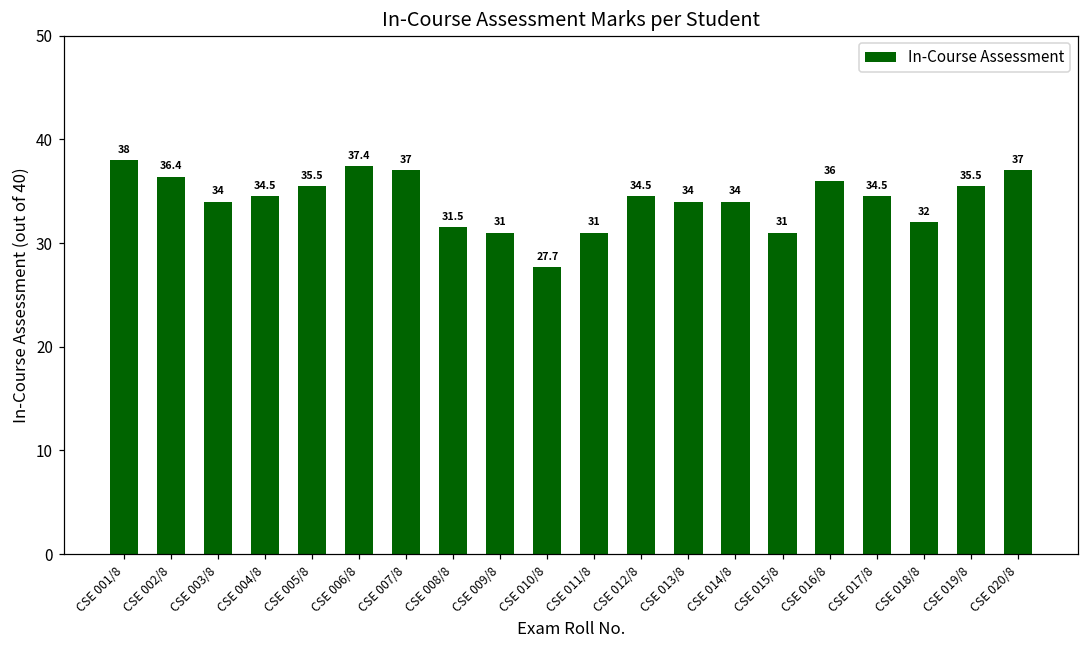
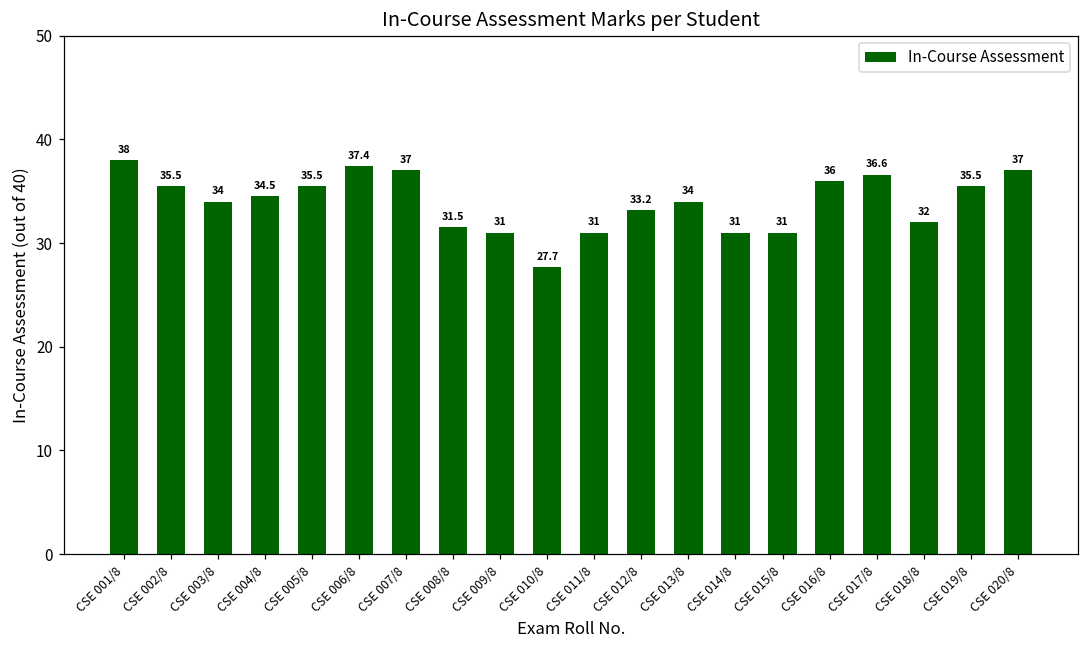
  {
    "CSE 001/8": 38,
-   "CSE 002/8": 36.4,
+   "CSE 002/8": 35.5,
    "CSE 003/8": 34,
    "CSE 004/8": 34.5,
    "CSE 005/8": 35.5,
    "CSE 006/8": 37.4,
    "CSE 007/8": 37,
    "CSE 008/8": 31.5,
    "CSE 009/8": 31,
    "CSE 010/8": 27.7,
    "CSE 011/8": 31,
-   "CSE 012/8": 34.5,
+   "CSE 012/8": 33.2,
    "CSE 013/8": 34,
-   "CSE 014/8": 34,
+   "CSE 014/8": 31,
    "CSE 015/8": 31,
    "CSE 016/8": 36,
-   "CSE 017/8": 34.5,
+   "CSE 017/8": 36.6,
    "CSE 018/8": 32,
    "CSE 019/8": 35.5,
    "CSE 020/8": 37
  }
